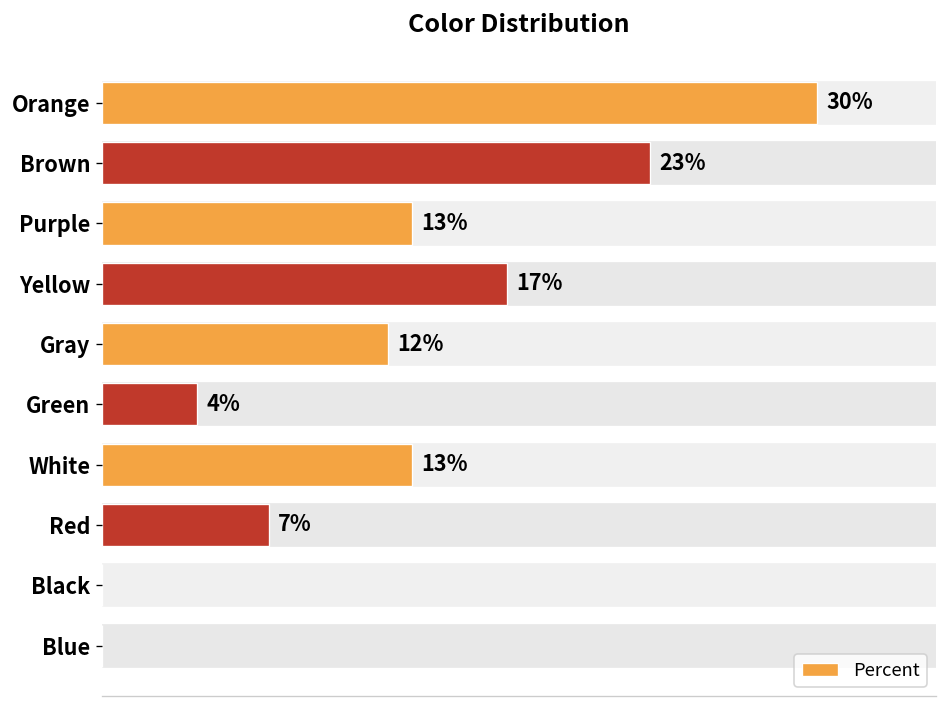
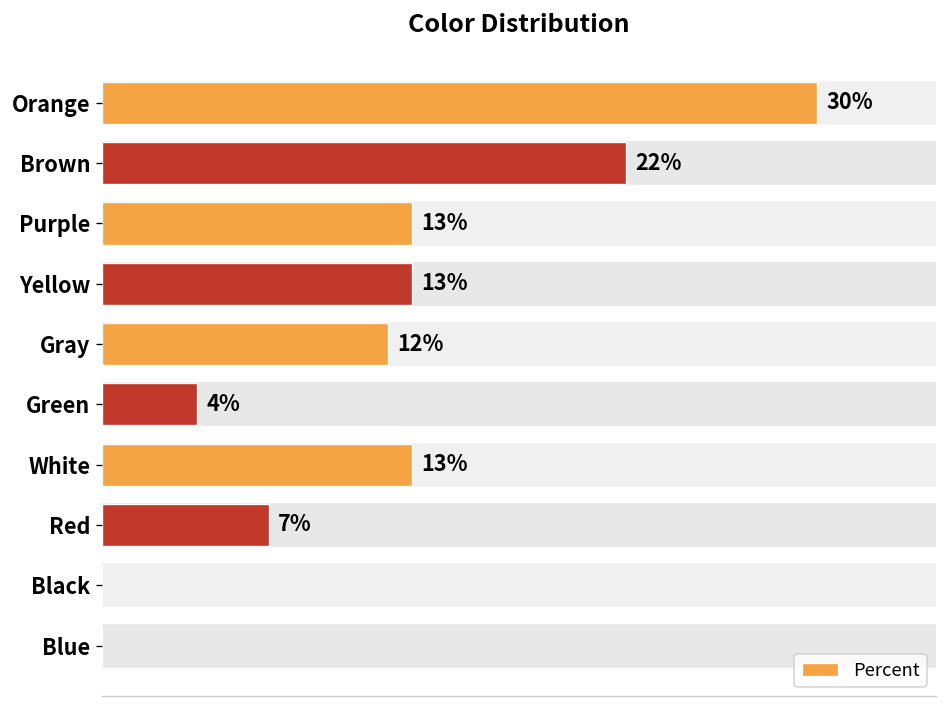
  {
    "Orange": "30%",
-   "Brown": "23%",
+   "Brown": "22%",
    "Purple": "13%",
-   "Yellow": "17%",
+   "Yellow": "13%",
    "Gray": "12%",
    "Green": "4%",
    "White": "13%",
    "Red": "7%"
  }
